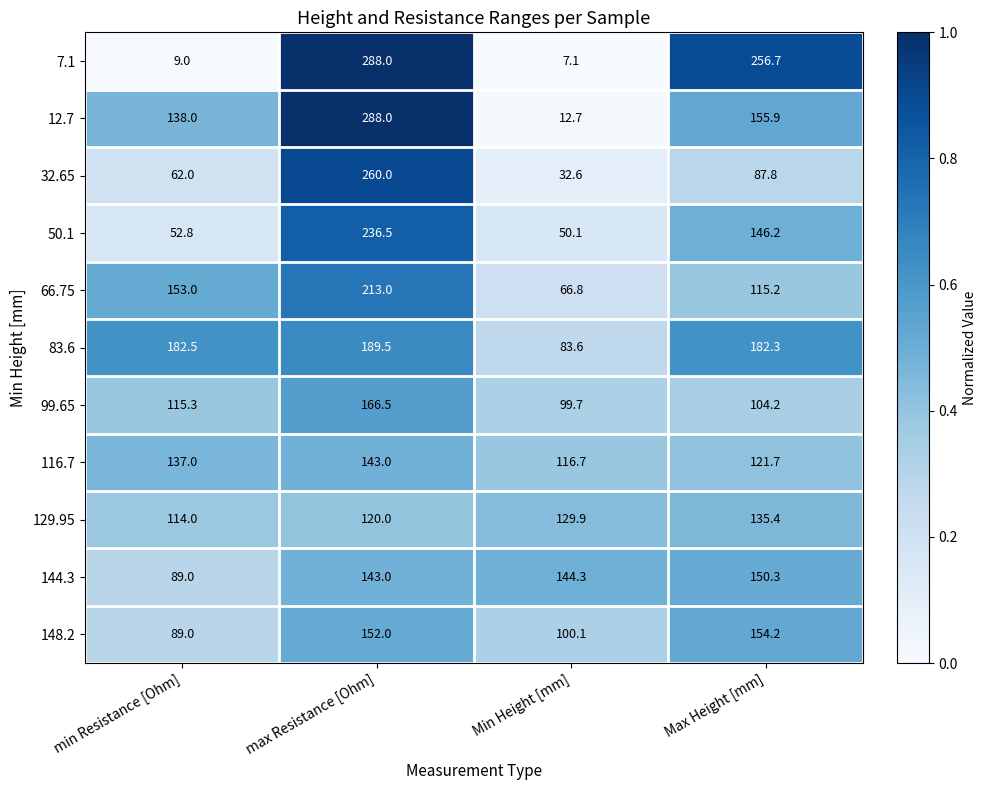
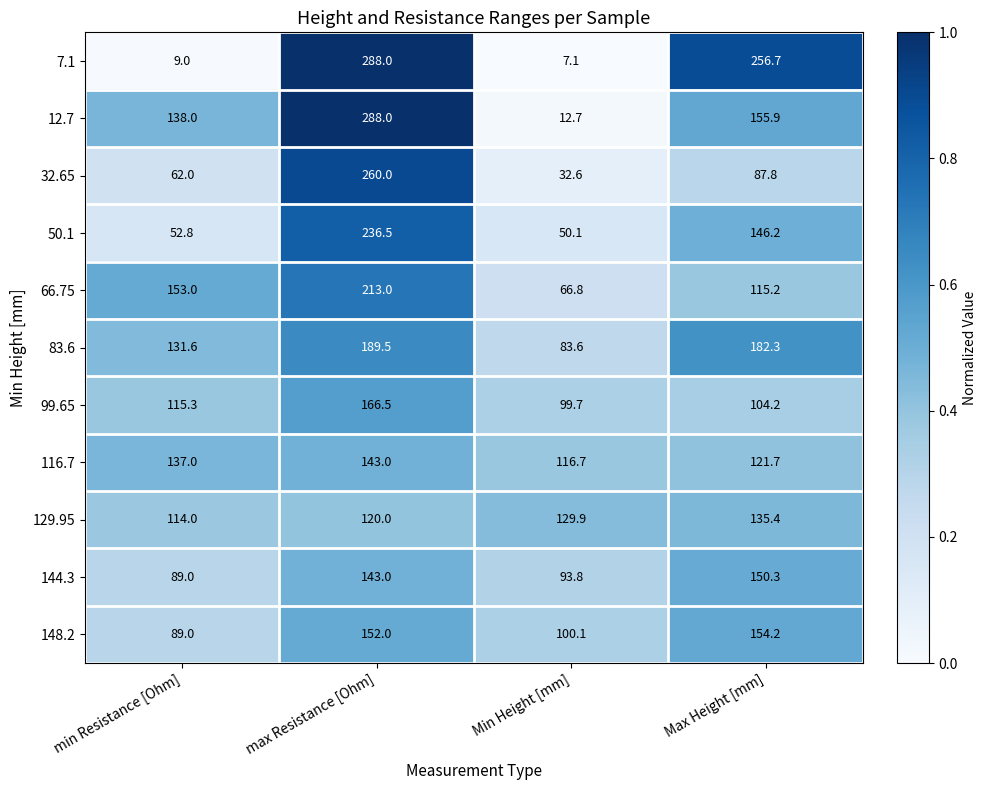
  {
    "7.1": {
      "min Resistance [Ohm]": 9.0,
      "max Resistance [Ohm]": 288.0,
      "Min Height [mm]": 7.1,
      "Max Height [mm]": 256.7
    },
    "12.7": {
      "min Resistance [Ohm]": 138.0,
      "max Resistance [Ohm]": 288.0,
      "Min Height [mm]": 12.7,
      "Max Height [mm]": 155.9
    },
    "32.65": {
      "min Resistance [Ohm]": 62.0,
      "max Resistance [Ohm]": 260.0,
      "Min Height [mm]": 32.6,
      "Max Height [mm]": 87.8
    },
    "50.1": {
      "min Resistance [Ohm]": 52.8,
      "max Resistance [Ohm]": 236.5,
      "Min Height [mm]": 50.1,
      "Max Height [mm]": 146.2
    },
    "66.75": {
      "min Resistance [Ohm]": 153.0,
      "max Resistance [Ohm]": 213.0,
      "Min Height [mm]": 66.8,
      "Max Height [mm]": 115.2
    },
    "83.6": {
-     "min Resistance [Ohm]": 182.5,
+     "min Resistance [Ohm]": 131.6,
      "max Resistance [Ohm]": 189.5,
      "Min Height [mm]": 83.6,
      "Max Height [mm]": 182.3
    },
    "99.65": {
      "min Resistance [Ohm]": 115.3,
      "max Resistance [Ohm]": 166.5,
      "Min Height [mm]": 99.7,
      "Max Height [mm]": 104.2
    },
    "116.7": {
      "min Resistance [Ohm]": 137.0,
      "max Resistance [Ohm]": 143.0,
      "Min Height [mm]": 116.7,
      "Max Height [mm]": 121.7
    },
    "129.95": {
      "min Resistance [Ohm]": 114.0,
      "max Resistance [Ohm]": 120.0,
      "Min Height [mm]": 129.9,
      "Max Height [mm]": 135.4
    },
    "144.3": {
      "min Resistance [Ohm]": 89.0,
      "max Resistance [Ohm]": 143.0,
-     "Min Height [mm]": 144.3,
+     "Min Height [mm]": 93.8,
      "Max Height [mm]": 150.3
    },
    "148.2": {
      "min Resistance [Ohm]": 89.0,
      "max Resistance [Ohm]": 152.0,
      "Min Height [mm]": 100.1,
      "Max Height [mm]": 154.2
    }
  }
